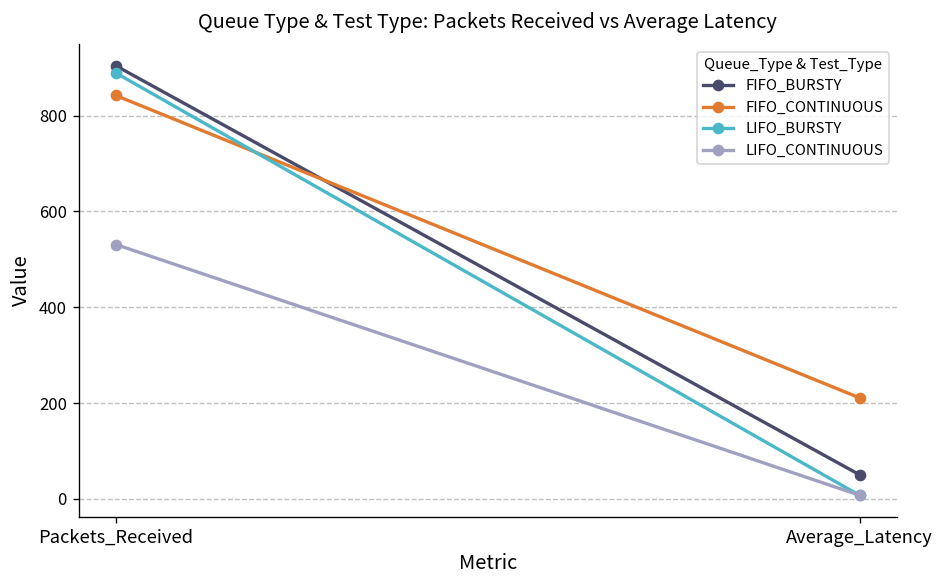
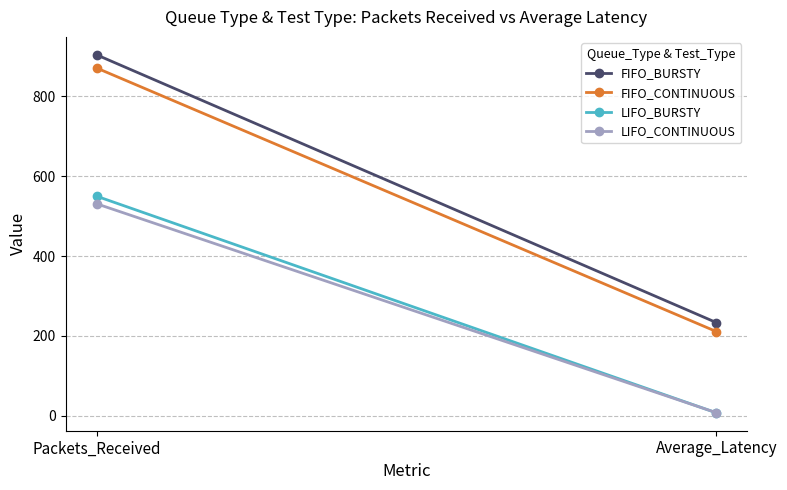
  {
    "FIFO_BURSTY": {
      "Packets_Received": 900,
-     "Average_Latency": 50
+     "Average_Latency": 230
    },
    "FIFO_CONTINUOUS": {
-     "Packets_Received": 840,
+     "Packets_Received": 870,
      "Average_Latency": 210
    },
    "LIFO_BURSTY": {
-     "Packets_Received": 890
+     "Packets_Received": 550
    },
    "LIFO_CONTINUOUS": {
      "Packets_Received": 530
    }
  }
